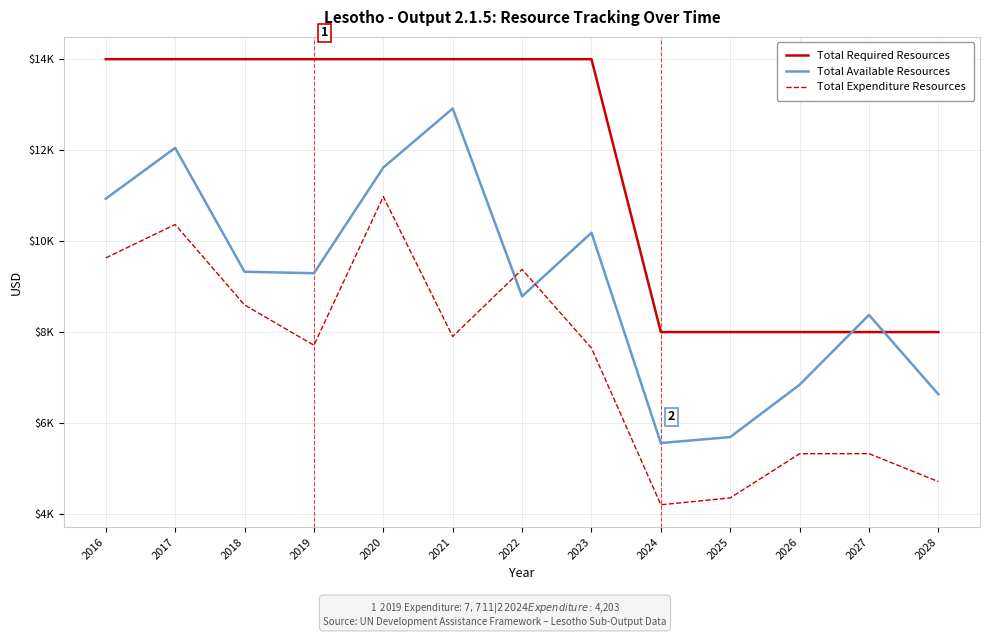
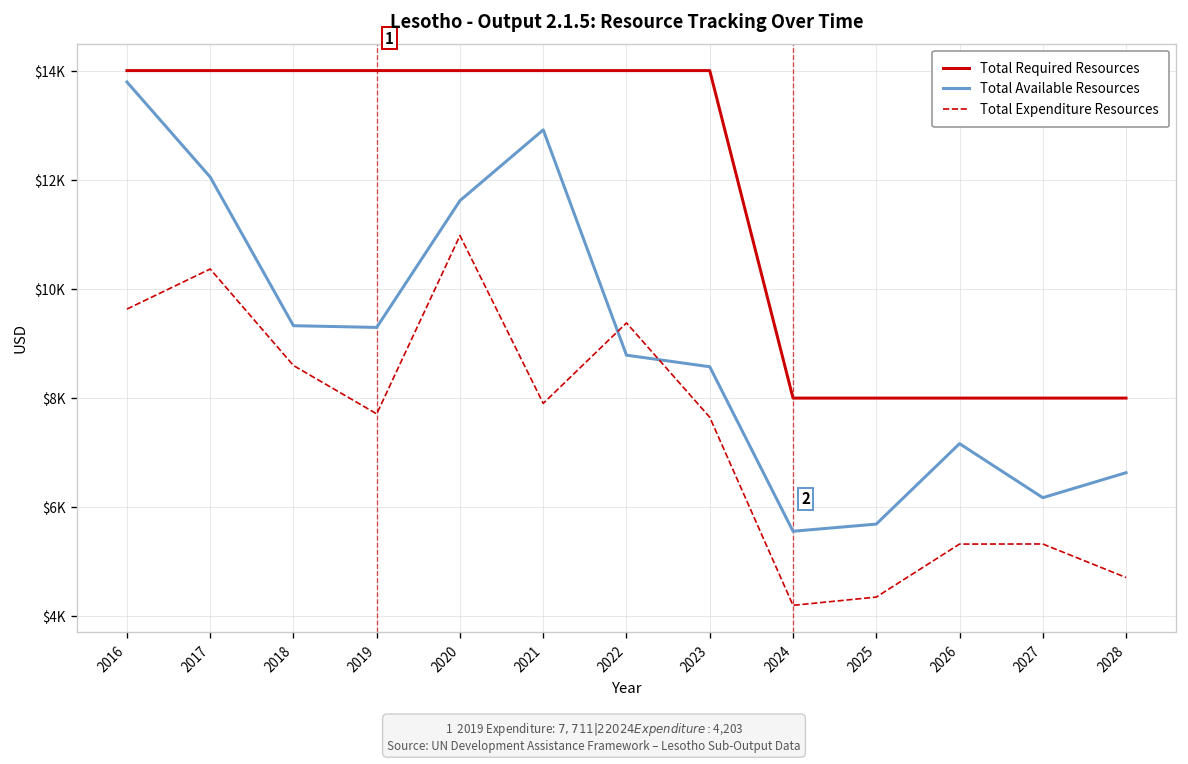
  {
    "Total Available Resources": {
-     "2016": "$10900",
+     "2016": "$13800",
      "2017": "$12000",
      "2018": "$9300",
      "2019": "$9300",
      "2020": "$11600",
      "2021": "$12900",
      "2022": "$8800",
-     "2023": "$10200",
+     "2023": "$8600",
      "2025": "$5700",
-     "2026": "$6800",
-     "2027": "$8400",
+     "2026": "$7200",
+     "2027": "$6200",
      "2028": "$6600"
    }
  }
